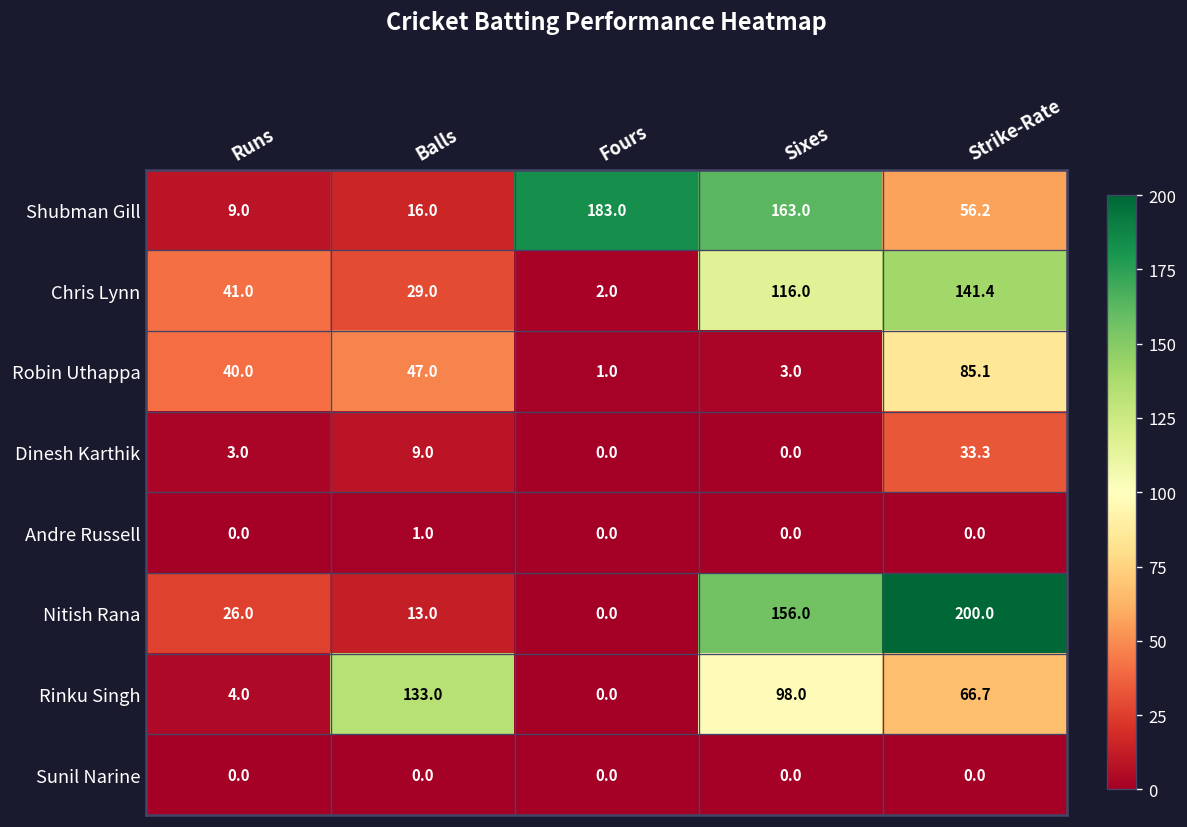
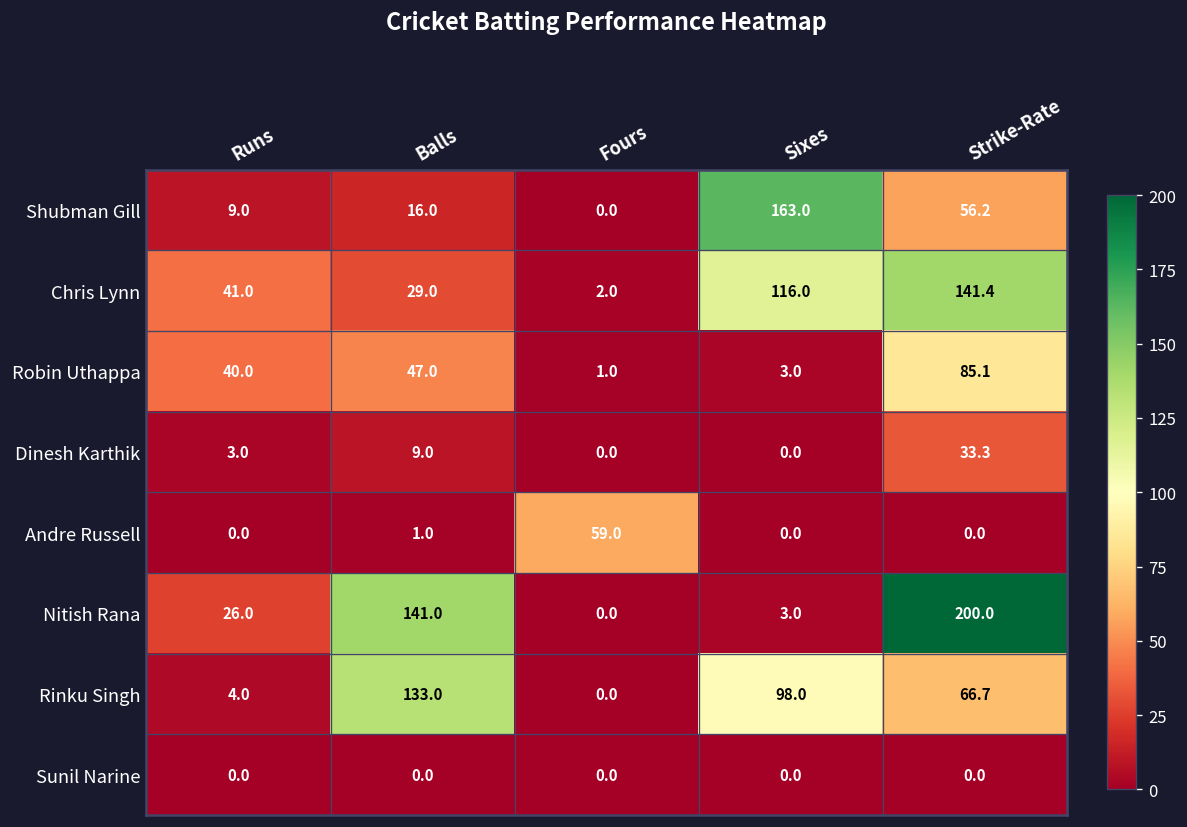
  {
    "Shubman Gill": {
      "Runs": 9.0,
      "Balls": 16.0,
-     "Fours": 183.0,
+     "Fours": 0.0,
      "Sixes": 163.0,
      "Strike-Rate": 56.2
    },
    "Chris Lynn": {
      "Runs": 41.0,
      "Balls": 29.0,
      "Fours": 2.0,
      "Sixes": 116.0,
      "Strike-Rate": 141.4
    },
    "Robin Uthappa": {
      "Runs": 40.0,
      "Balls": 47.0,
      "Fours": 1.0,
      "Sixes": 3.0,
      "Strike-Rate": 85.1
    },
    "Dinesh Karthik": {
      "Runs": 3.0,
      "Balls": 9.0,
      "Fours": 0.0,
      "Sixes": 0.0,
      "Strike-Rate": 33.3
    },
    "Andre Russell": {
      "Runs": 0.0,
      "Balls": 1.0,
-     "Fours": 0.0,
+     "Fours": 59.0,
      "Sixes": 0.0,
      "Strike-Rate": 0.0
    },
    "Nitish Rana": {
      "Runs": 26.0,
-     "Balls": 13.0,
+     "Balls": 141.0,
      "Fours": 0.0,
-     "Sixes": 156.0,
+     "Sixes": 3.0,
      "Strike-Rate": 200.0
    },
    "Rinku Singh": {
      "Runs": 4.0,
      "Balls": 133.0,
      "Fours": 0.0,
      "Sixes": 98.0,
      "Strike-Rate": 66.7
    },
    "Sunil Narine": {
      "Runs": 0.0,
      "Balls": 0.0,
      "Fours": 0.0,
      "Sixes": 0.0,
      "Strike-Rate": 0.0
    }
  }
